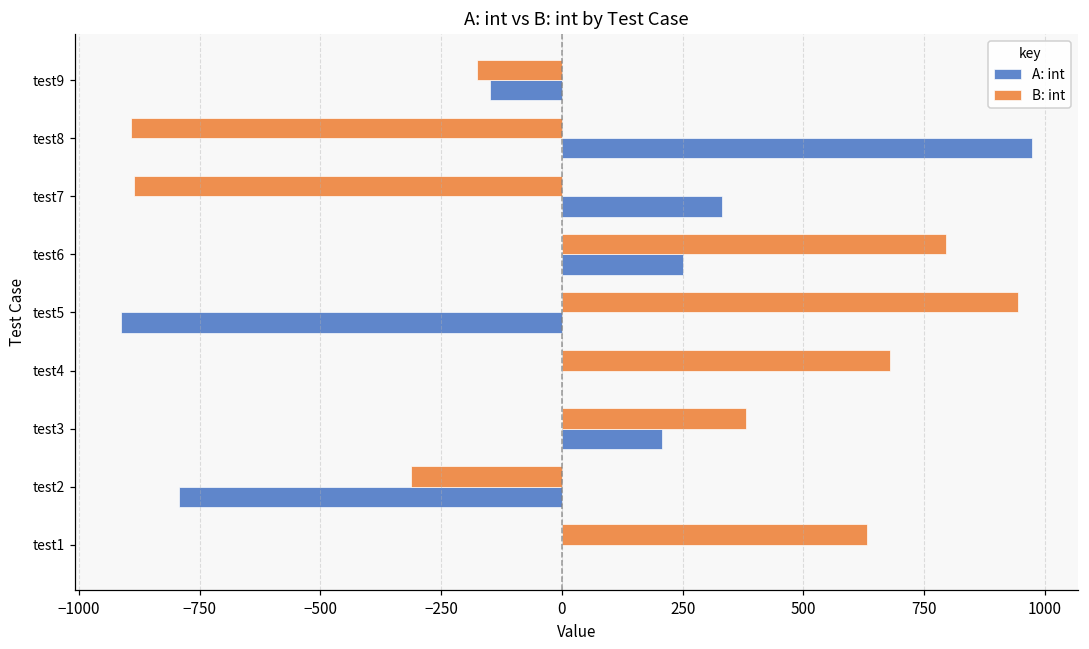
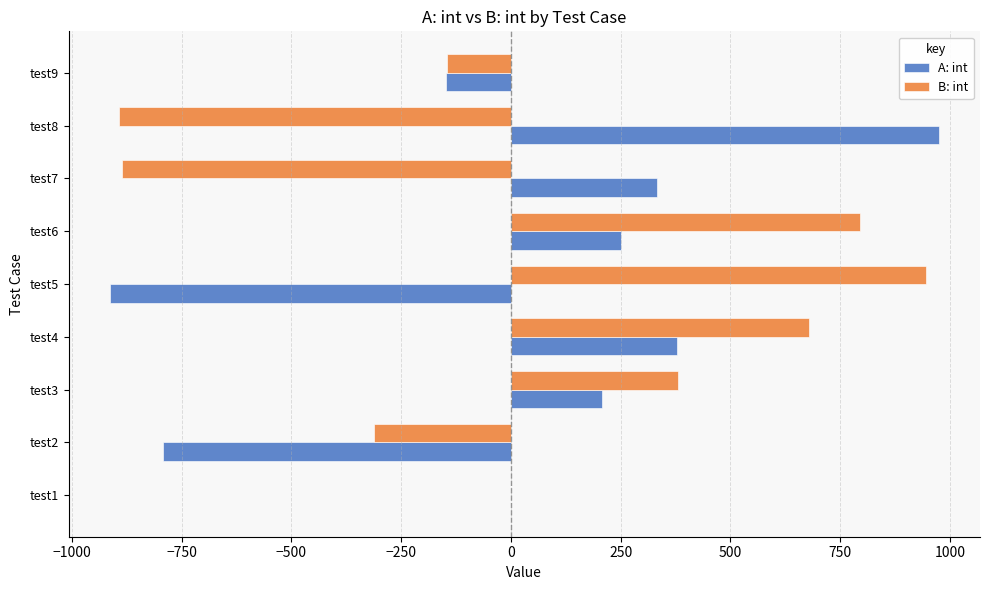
  {
    "A: int": {
      "test9": -150,
      "test8": 970,
      "test7": 330,
      "test6": 250,
      "test5": -910,
-     "test4": 0,
+     "test4": 380,
      "test3": 210,
      "test2": -790,
      "test1": 0
    },
    "B: int": {
-     "test9": -180,
+     "test9": -150,
      "test8": -890,
      "test7": -890,
      "test6": 800,
      "test5": 950,
      "test4": 680,
      "test3": 380,
      "test2": -310,
-     "test1": 630
+     "test1": 0
    }
  }
